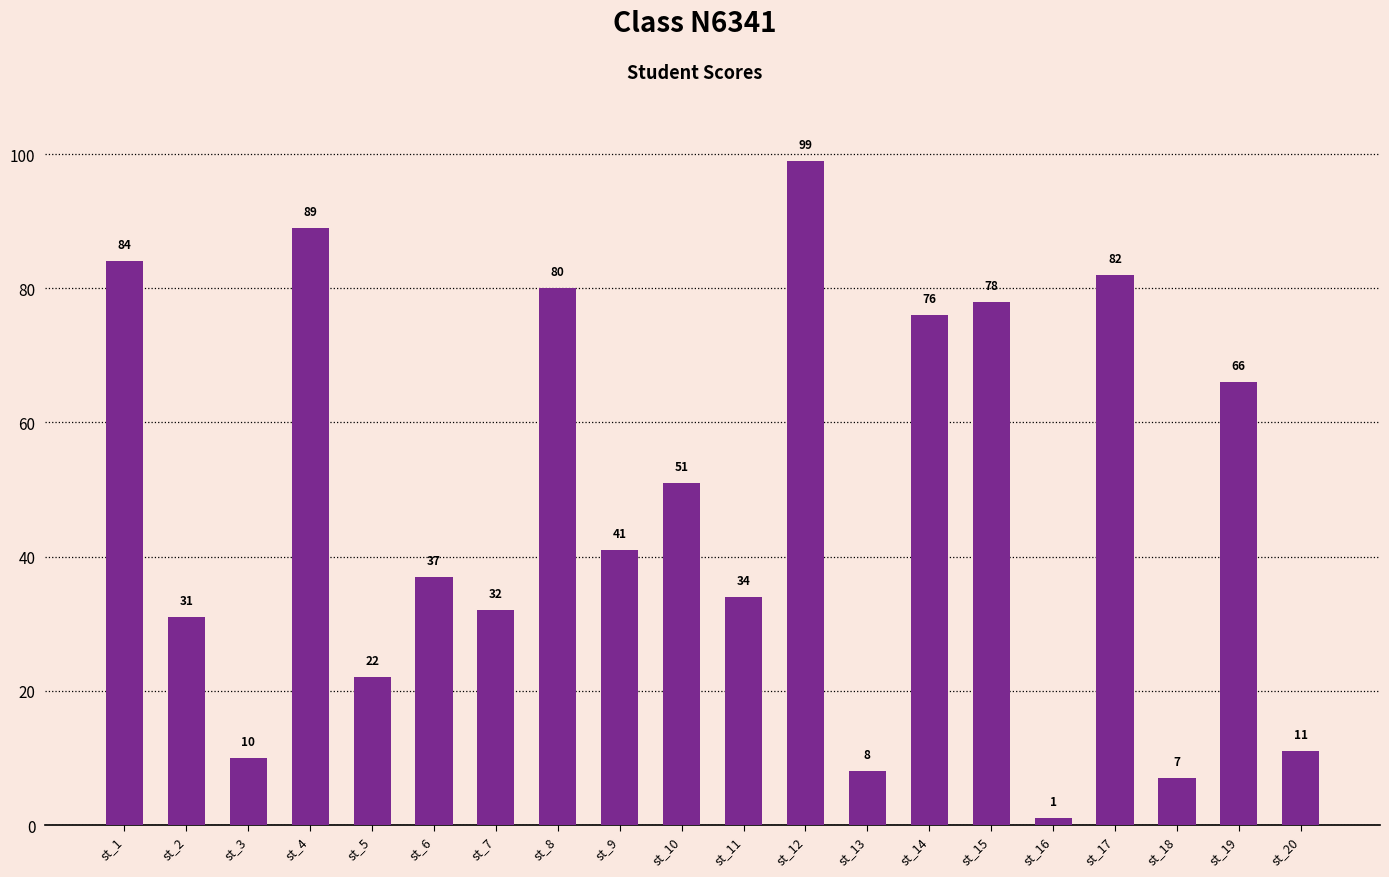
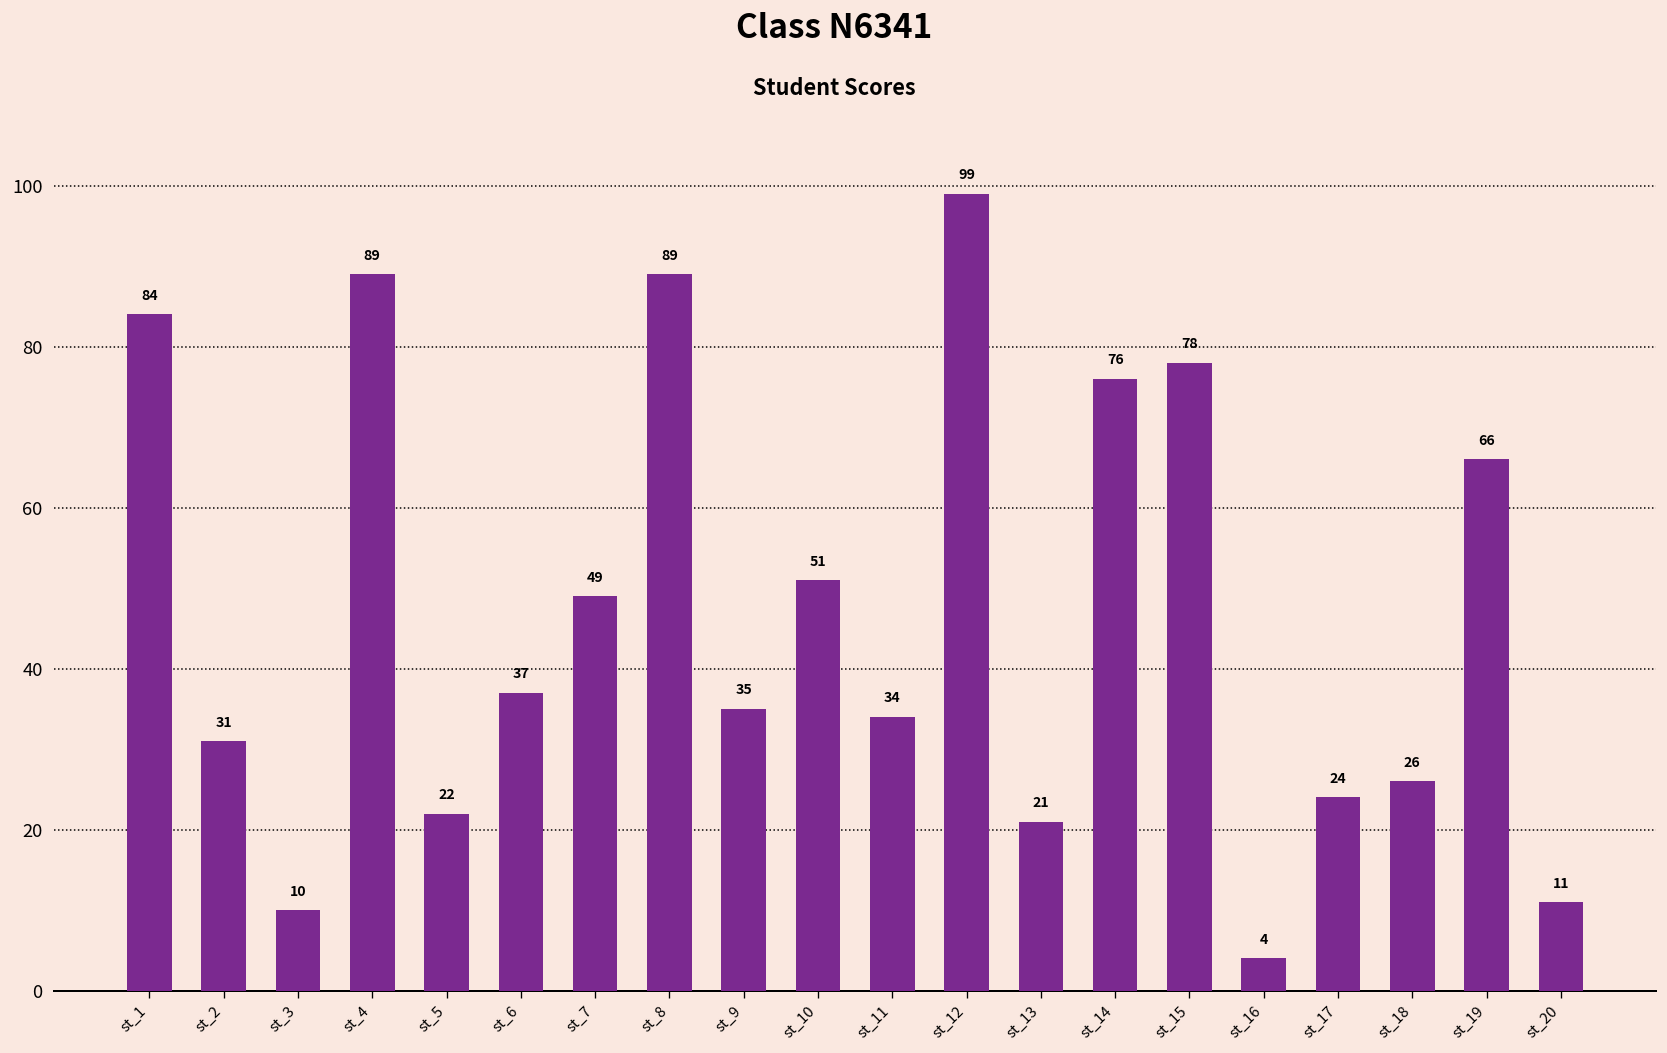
  {
    "st_1": 84,
    "st_2": 31,
    "st_3": 10,
    "st_4": 89,
    "st_5": 22,
    "st_6": 37,
-   "st_7": 32,
-   "st_8": 80,
-   "st_9": 41,
+   "st_7": 49,
+   "st_8": 89,
+   "st_9": 35,
    "st_10": 51,
    "st_11": 34,
    "st_12": 99,
-   "st_13": 8,
+   "st_13": 21,
    "st_14": 76,
    "st_15": 78,
-   "st_16": 1,
-   "st_17": 82,
-   "st_18": 7,
+   "st_16": 4,
+   "st_17": 24,
+   "st_18": 26,
    "st_19": 66,
    "st_20": 11
  }
